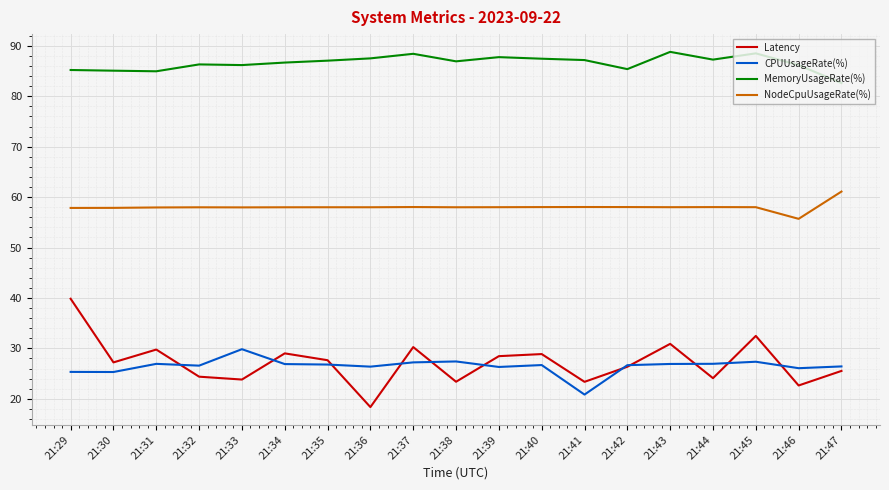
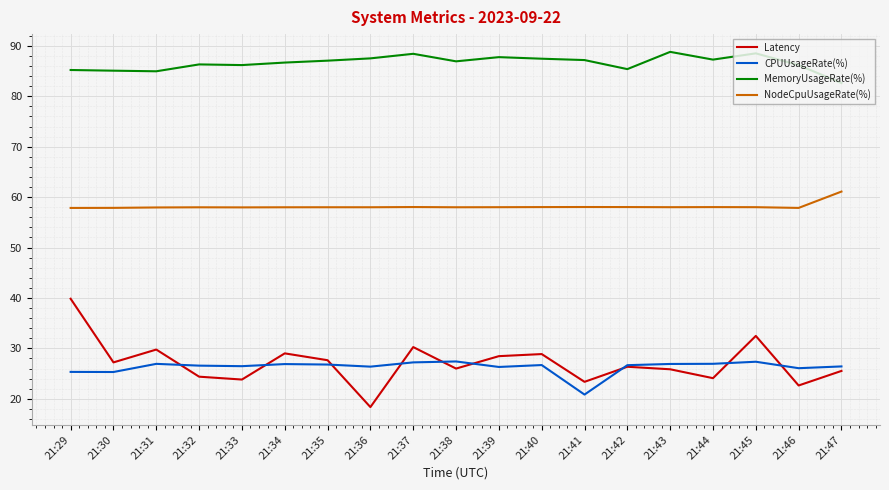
  {
    "Latency": {
      "21:29": 40,
      "21:30": 27,
      "21:31": 30,
      "21:32": 24,
      "21:33": 24,
      "21:34": 29,
      "21:35": 28,
      "21:36": 18,
      "21:37": 30,
-     "21:38": 23,
+     "21:38": 26,
      "21:39": 28,
      "21:40": 29,
      "21:41": 23,
-     "21:43": 31,
+     "21:43": 26,
      "21:44": 24,
      "21:45": 32,
      "21:46": 23,
      "21:47": 26
    },
    "CPUUsageRate(%)": {
      "21:29": 25,
      "21:30": 25,
      "21:31": 27,
      "21:32": 27,
-     "21:33": 30,
+     "21:33": 26,
      "21:34": 27,
      "21:35": 27,
      "21:36": 26,
      "21:37": 27,
      "21:38": 27,
      "21:39": 26,
      "21:40": 27,
      "21:41": 21,
      "21:43": 27,
      "21:44": 27,
      "21:45": 27,
      "21:46": 26,
      "21:47": 26
    },
    "MemoryUsageRate(%)": {
      "21:29": 85,
      "21:30": 85,
      "21:31": 85,
      "21:32": 86,
      "21:33": 86,
      "21:34": 87,
      "21:35": 87,
      "21:36": 88,
      "21:37": 88,
      "21:38": 87,
      "21:39": 88,
      "21:40": 87,
      "21:41": 87,
      "21:42": 85,
      "21:43": 89,
      "21:44": 87
    },
    "NodeCpuUsageRate(%)": {
      "21:29": 58,
      "21:30": 58,
      "21:31": 58,
      "21:32": 58,
      "21:33": 58,
      "21:34": 58,
      "21:35": 58,
      "21:36": 58,
      "21:37": 58,
      "21:38": 58,
      "21:39": 58,
      "21:40": 58,
      "21:41": 58,
      "21:42": 58,
      "21:43": 58,
      "21:44": 58,
      "21:45": 58,
-     "21:46": 56,
+     "21:46": 58,
      "21:47": 61
    }
  }
